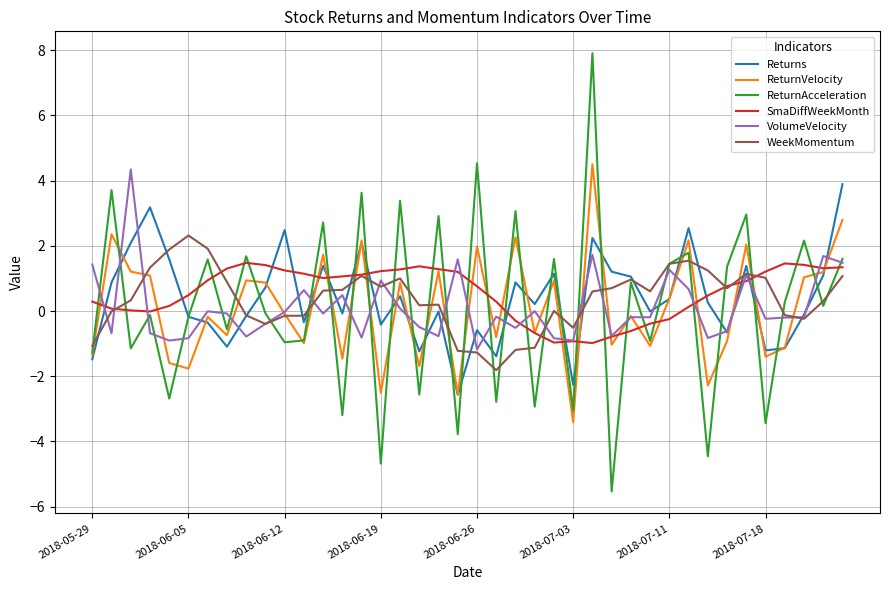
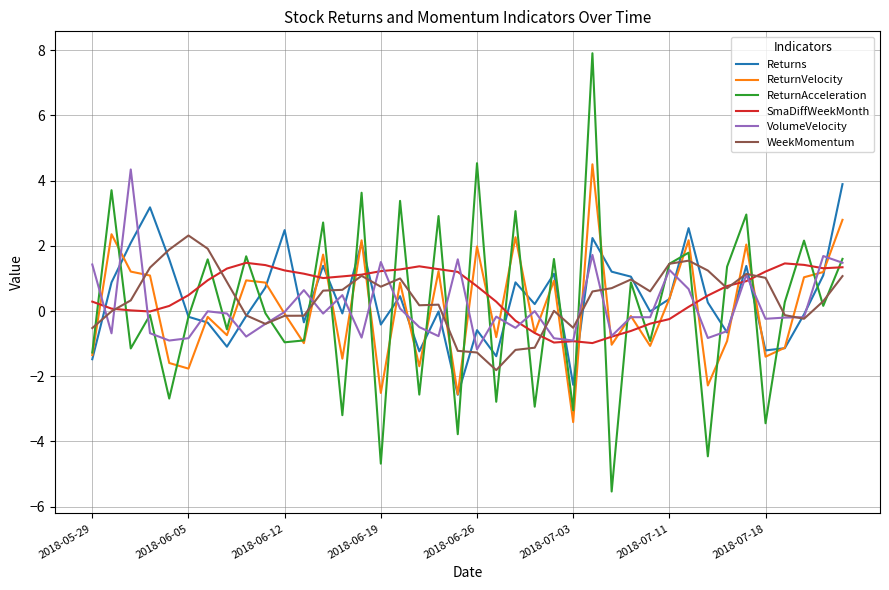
  {
    "Returns": {
      "2018-05-29": -1.5,
      "2018-06-12": 2.5,
      "2018-06-19": -0.4,
      "2018-06-26": -0.6,
      "2018-07-03": -2.3,
      "2018-07-18": -1.2
    },
    "ReturnVelocity": {
      "2018-05-29": -1.4,
      "2018-06-05": -1.8,
      "2018-06-19": -2.5,
      "2018-06-26": 2.0,
      "2018-07-03": -3.4,
      "2018-07-18": -1.4
    },
    "ReturnAcceleration": {
      "2018-05-29": -1.3,
      "2018-06-12": -1.0,
      "2018-06-19": -4.7,
      "2018-06-26": 4.5,
      "2018-07-03": -3.0,
      "2018-07-18": -3.4
    },
    "SmaDiffWeekMonth": {
      "2018-05-29": 0.3,
      "2018-06-05": 0.5,
      "2018-06-12": 1.2,
      "2018-06-19": 1.2,
      "2018-06-26": 0.8,
      "2018-07-11": -0.2,
      "2018-07-18": 1.2
    },
    "VolumeVelocity": {
      "2018-05-29": 1.4,
      "2018-06-05": -0.8,
-     "2018-06-19": 0.9,
+     "2018-06-19": 1.5,
      "2018-06-26": -1.2,
      "2018-07-11": 1.3,
      "2018-07-18": -0.2
    },
    "WeekMomentum": {
-     "2018-05-29": -1.1,
+     "2018-05-29": -0.5,
      "2018-06-05": 2.3,
      "2018-06-19": 0.7,
      "2018-06-26": -1.3,
      "2018-07-03": -0.5,
      "2018-07-18": 1.0
    }
  }
